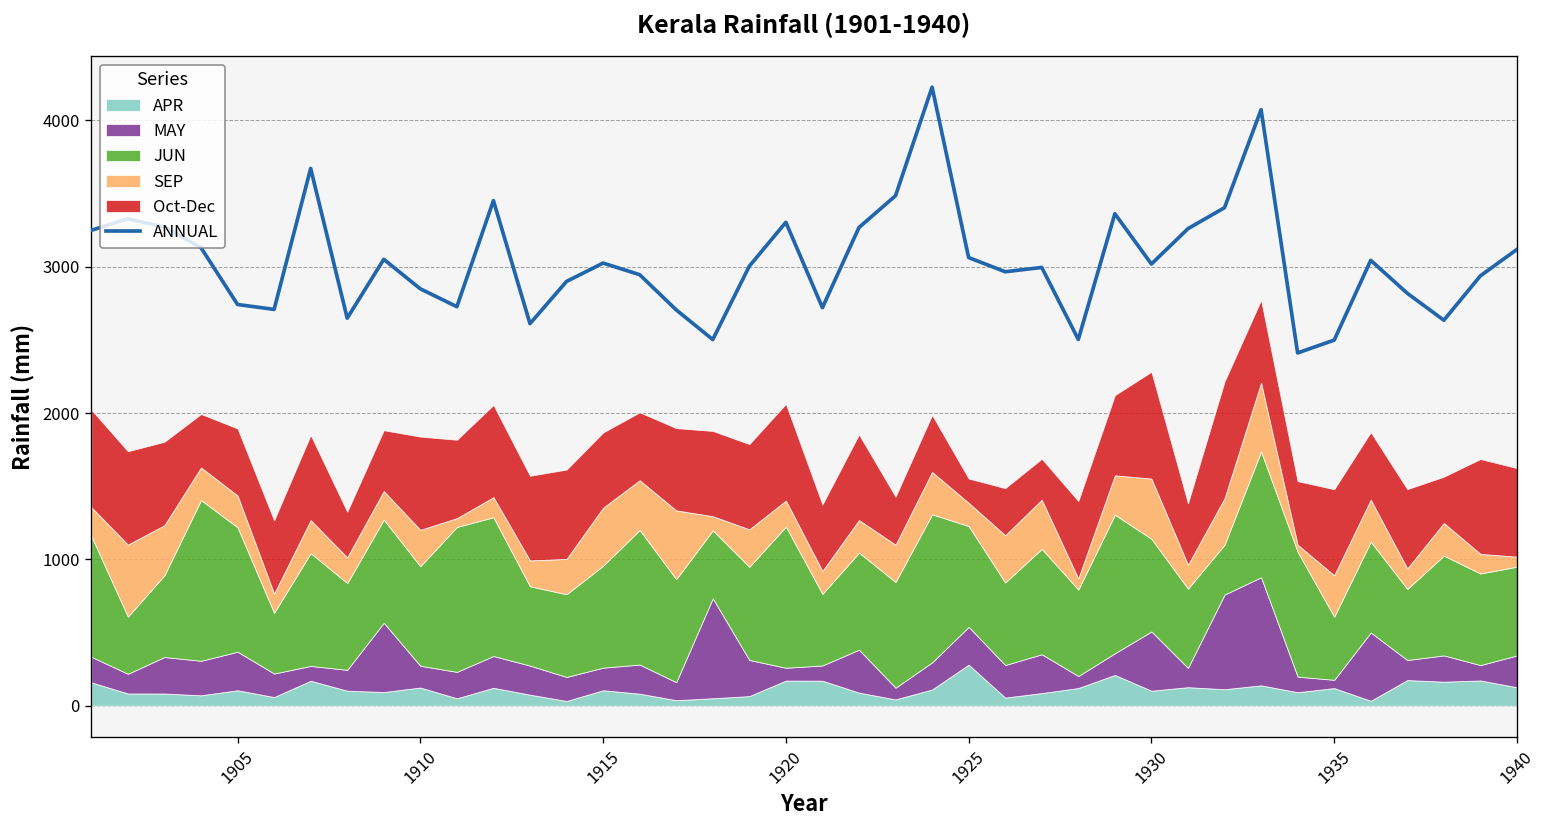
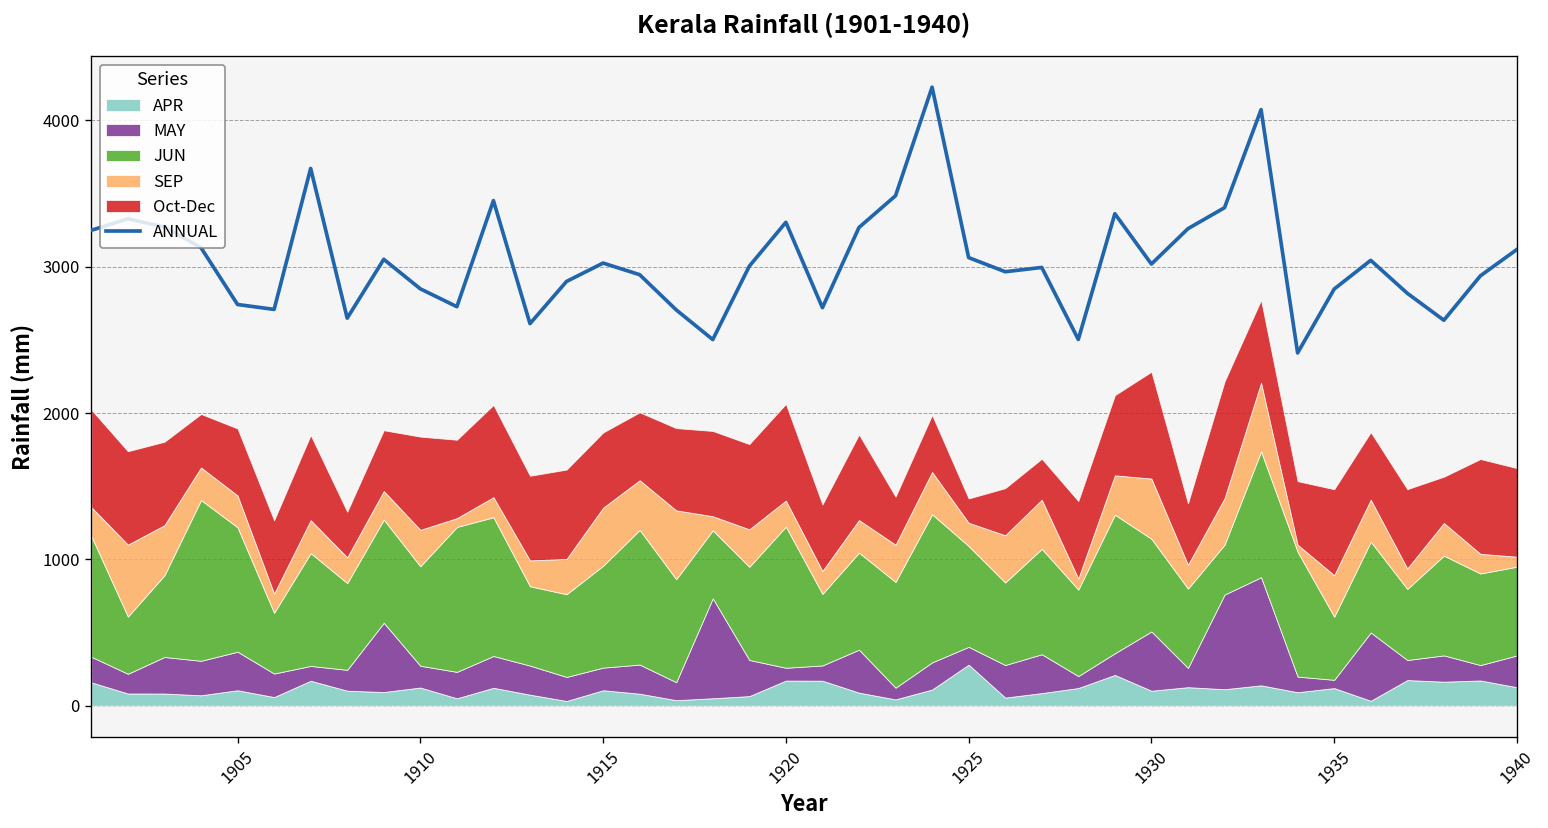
  {
    "ANNUAL": {
      "1905": 2740,
      "1910": 2850,
      "1915": 3020,
      "1920": 3300,
      "1925": 3060,
      "1930": 3020,
-     "1935": 2500,
+     "1935": 2850,
      "1940": 3120
    },
    "APR": {
      "1905": 110,
      "1910": 120,
      "1915": 110,
      "1920": 170,
      "1925": 280,
      "1930": 100,
      "1935": 120,
      "1940": 130
    },
    "MAY": {
      "1905": 260,
      "1910": 150,
      "1915": 150,
      "1920": 90,
-     "1925": 260,
+     "1925": 120,
      "1930": 400,
      "1935": 60,
      "1940": 220
    },
    "JUN": {
      "1905": 850,
      "1910": 680,
      "1915": 700,
      "1920": 960,
      "1925": 690,
      "1930": 630,
      "1935": 430,
      "1940": 610
    },
    "SEP": {
      "1905": 220,
      "1910": 250,
      "1915": 400,
      "1920": 180,
      "1925": 160,
      "1930": 410,
      "1935": 280,
      "1940": 70
    },
    "Oct-Dec": {
      "1905": 460,
      "1910": 640,
      "1915": 510,
      "1920": 660,
      "1925": 170,
      "1930": 730,
      "1935": 590,
      "1940": 610
    }
  }
